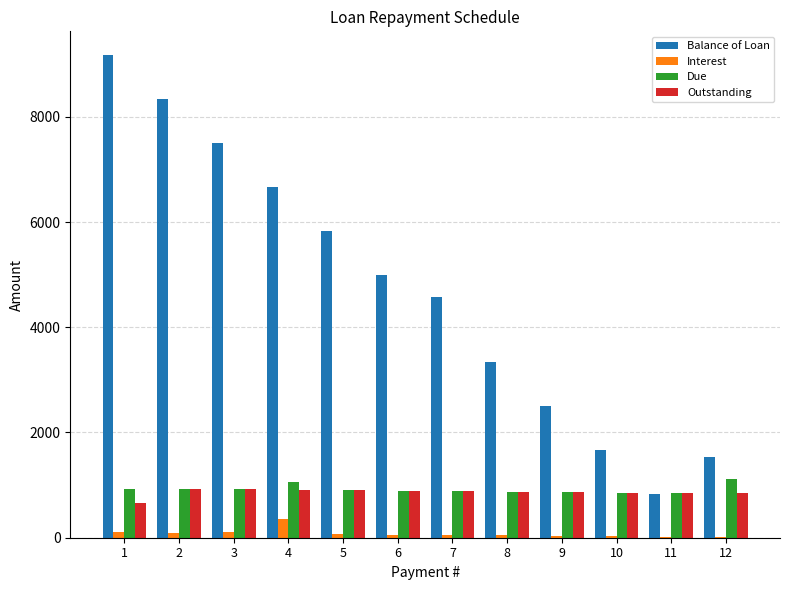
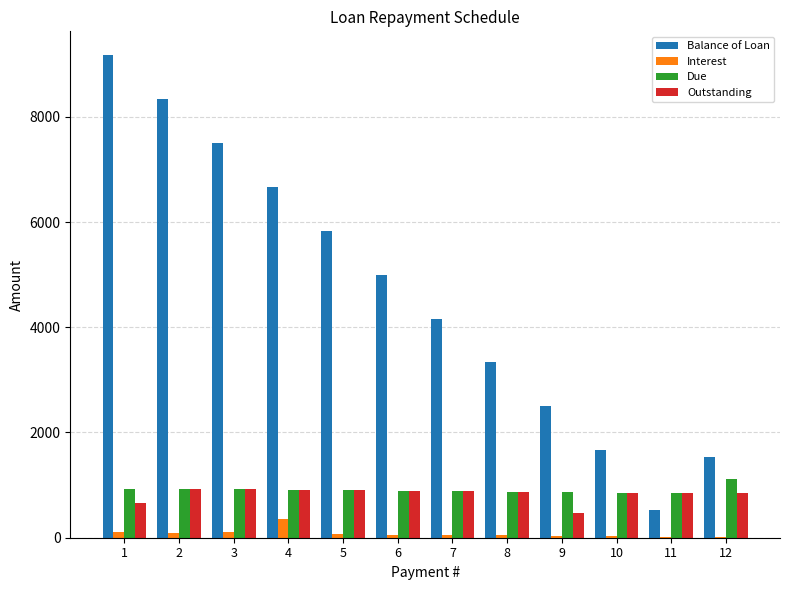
  {
    "Balance of Loan": {
      "1": 9200,
      "2": 8300,
      "3": 7500,
      "4": 6700,
      "5": 5800,
      "6": 5000,
-     "7": 4600,
+     "7": 4200,
      "8": 3300,
      "9": 2500,
      "10": 1700,
-     "11": 800,
+     "11": 500,
      "12": 1500
    },
    "Interest": {
      "1": 100,
      "2": 100,
      "3": 100,
      "4": 400,
      "5": 100,
      "6": 100,
      "7": 100
    },
    "Due": {
      "1": 900,
      "2": 900,
      "3": 900,
-     "4": 1100,
+     "4": 900,
      "5": 900,
      "6": 900,
      "7": 900,
      "8": 900,
      "9": 900,
      "10": 900,
      "11": 800,
      "12": 1100
    },
    "Outstanding": {
      "1": 700,
      "2": 900,
      "3": 900,
      "4": 900,
      "5": 900,
      "6": 900,
      "7": 900,
      "8": 900,
-     "9": 900,
+     "9": 500,
      "10": 900,
      "11": 800,
      "12": 800
    }
  }
